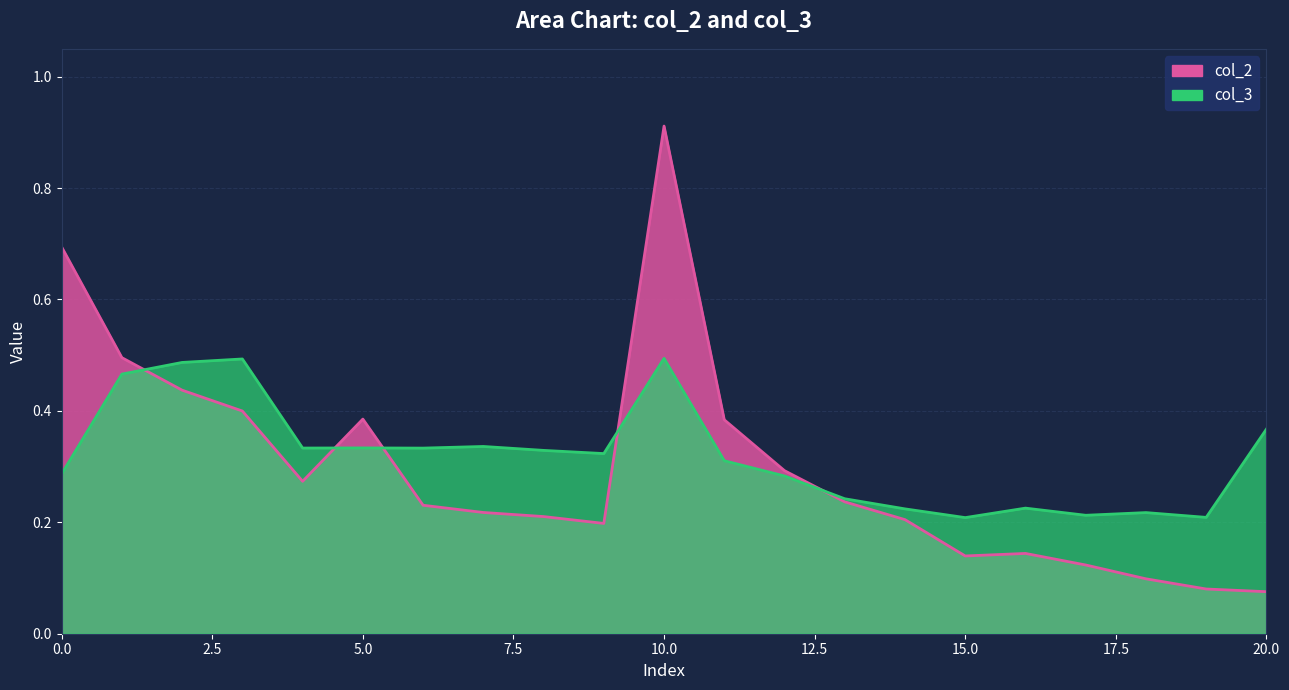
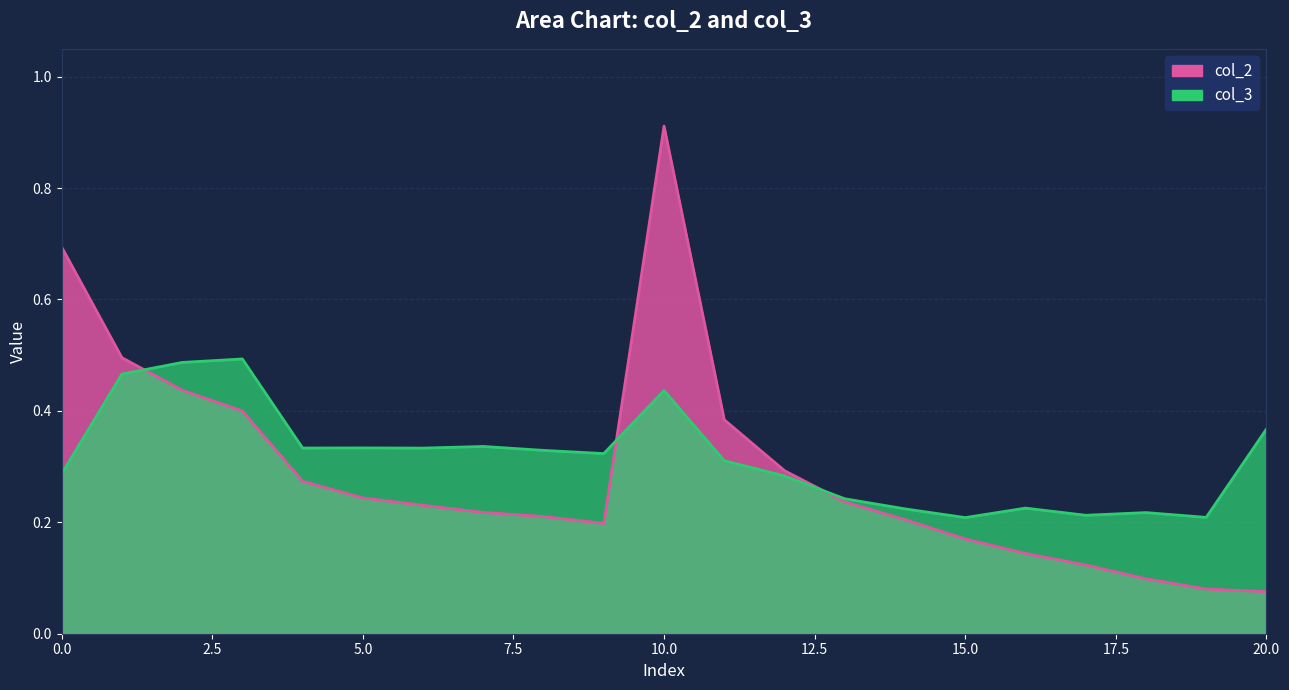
  {
    "col_2": {
      "0.0": 0.69,
-     "5.0": 0.39,
+     "5.0": 0.24,
      "10.0": 0.91,
-     "15.0": 0.14,
+     "15.0": 0.17,
      "20.0": 0.08
    },
    "col_3": {
      "0.0": 0.29,
      "5.0": 0.33,
-     "10.0": 0.49,
+     "10.0": 0.44,
      "15.0": 0.21,
      "20.0": 0.37
    }
  }
